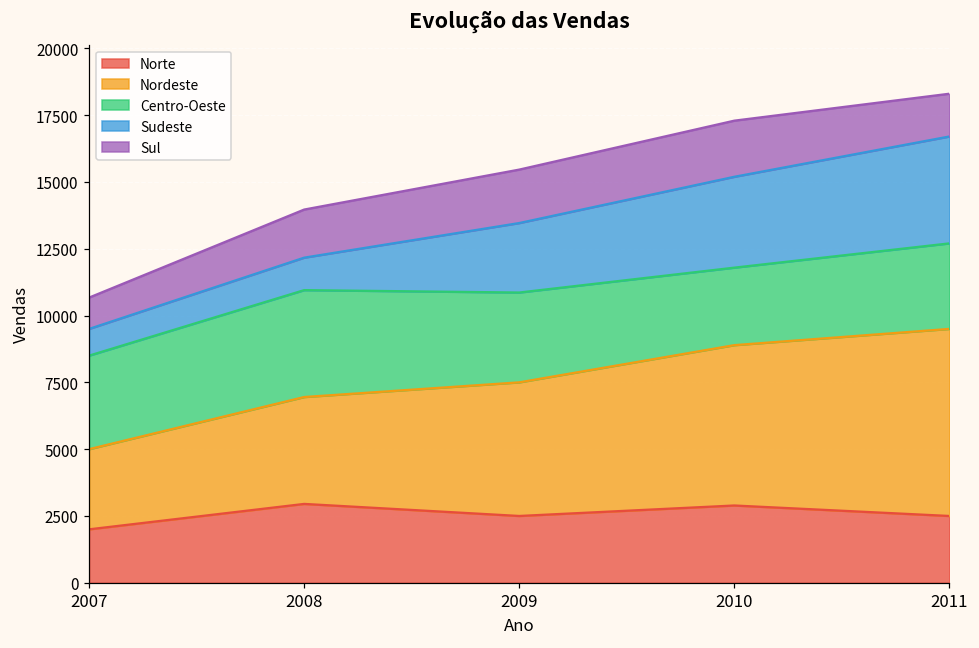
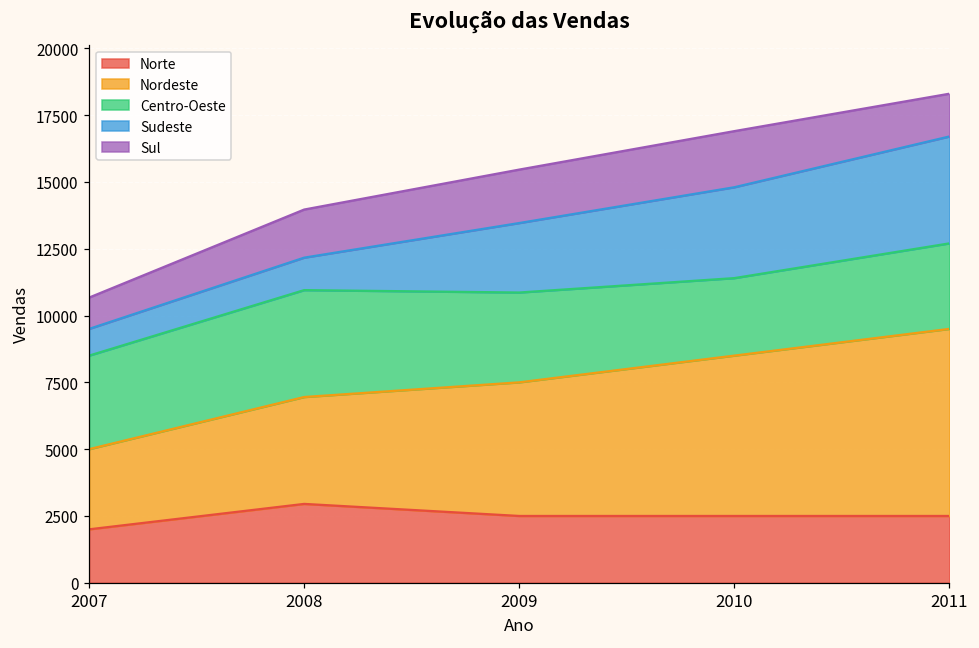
  {
    "Norte": {
      "2007": 2000,
      "2008": 3000,
      "2009": 2500,
-     "2010": 2900,
+     "2010": 2500,
      "2011": 2500
    },
    "Nordeste": {
      "2007": 3000,
      "2008": 4000,
      "2009": 5000,
      "2010": 6000,
      "2011": 7000
    },
    "Centro-Oeste": {
      "2007": 3500,
      "2008": 4000,
      "2009": 3400,
      "2010": 2900,
      "2011": 3200
    },
    "Sudeste": {
      "2007": 1000,
      "2008": 1200,
      "2009": 2600,
      "2010": 3400,
      "2011": 4000
    },
    "Sul": {
      "2007": 1200,
      "2008": 1800,
      "2009": 2000,
      "2010": 2100,
      "2011": 1600
    }
  }
